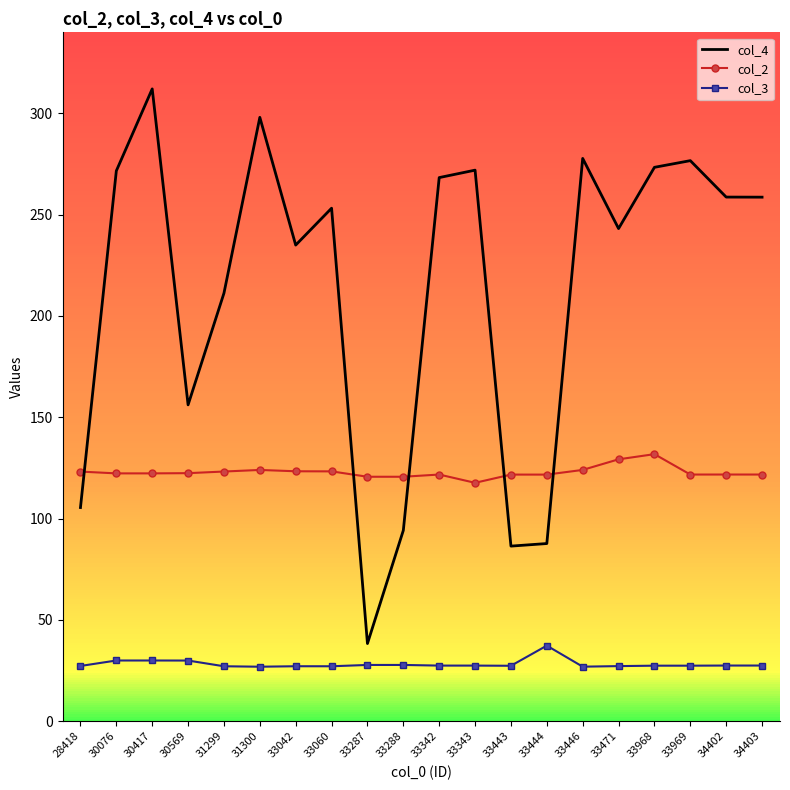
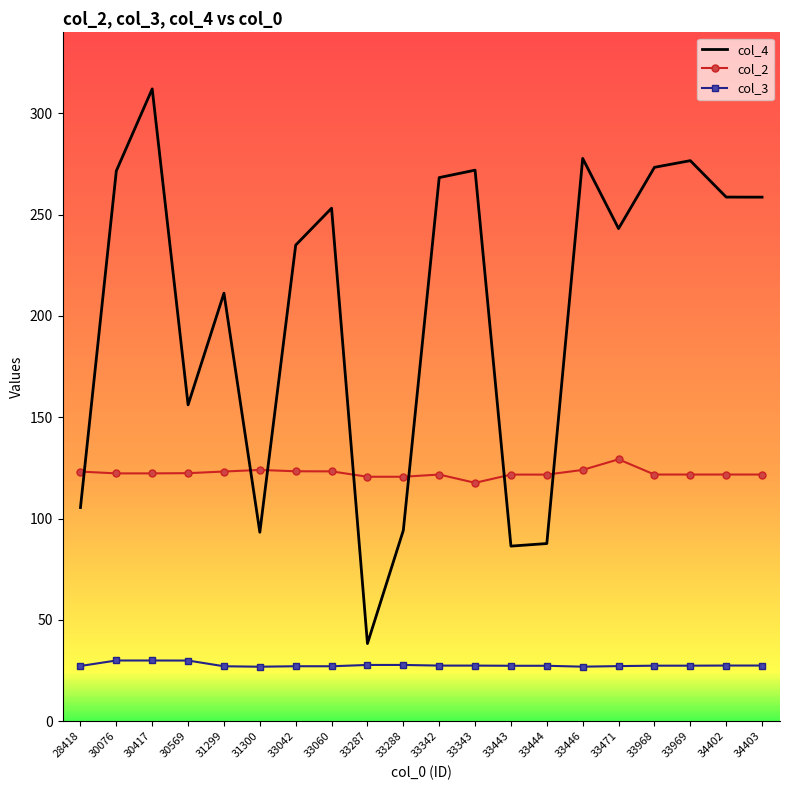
  {
    "col_4": {
      "28418": 105,
      "30076": 272,
      "30417": 312,
      "30569": 156,
      "31299": 211,
-     "31300": 298,
+     "31300": 93,
      "33042": 235,
      "33060": 253,
      "33287": 38,
      "33288": 94,
      "33342": 268,
      "33343": 272,
      "33443": 86,
      "33444": 88,
      "33446": 278,
      "33471": 243,
      "33968": 273,
      "33969": 277,
      "34402": 259,
      "34403": 259
    },
    "col_2": {
      "28418": 123,
      "30076": 122,
      "30417": 122,
      "30569": 122,
      "31299": 123,
      "31300": 124,
      "33042": 123,
      "33060": 123,
      "33287": 121,
      "33288": 121,
      "33342": 122,
      "33343": 118,
      "33443": 122,
      "33444": 122,
      "33446": 124,
      "33471": 129,
-     "33968": 132,
+     "33968": 122,
      "33969": 122,
      "34402": 122,
      "34403": 122
    },
    "col_3": {
      "28418": 27,
      "30076": 30,
      "30417": 30,
      "30569": 30,
      "31299": 27,
      "31300": 27,
      "33042": 27,
      "33060": 27,
      "33287": 28,
      "33288": 28,
      "33342": 27,
      "33343": 27,
      "33443": 27,
-     "33444": 37,
+     "33444": 27,
      "33446": 27,
      "33471": 27,
      "33968": 27,
      "33969": 27,
      "34402": 27,
      "34403": 27
    }
  }
